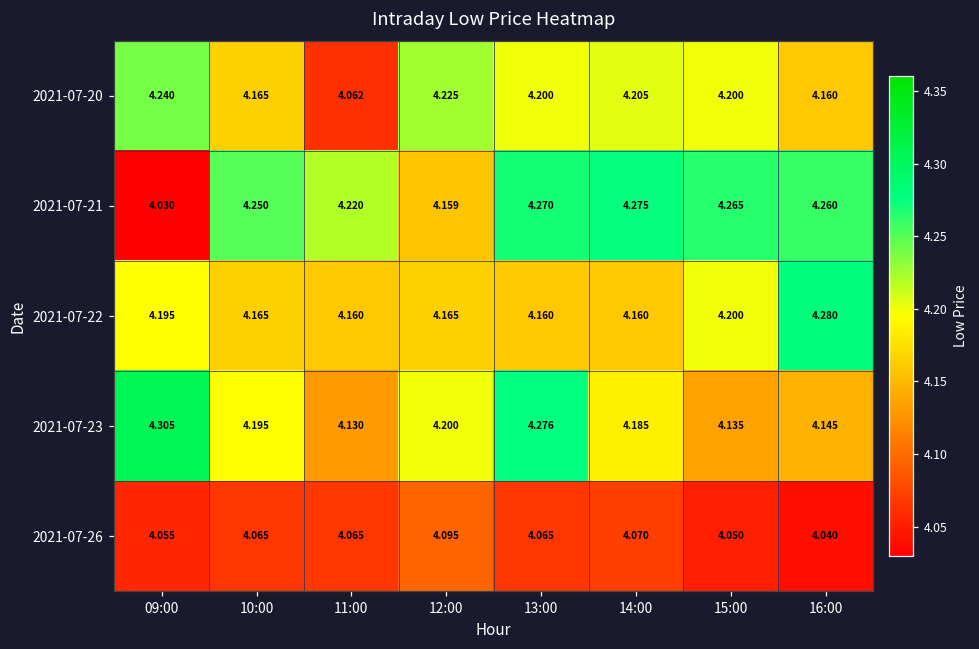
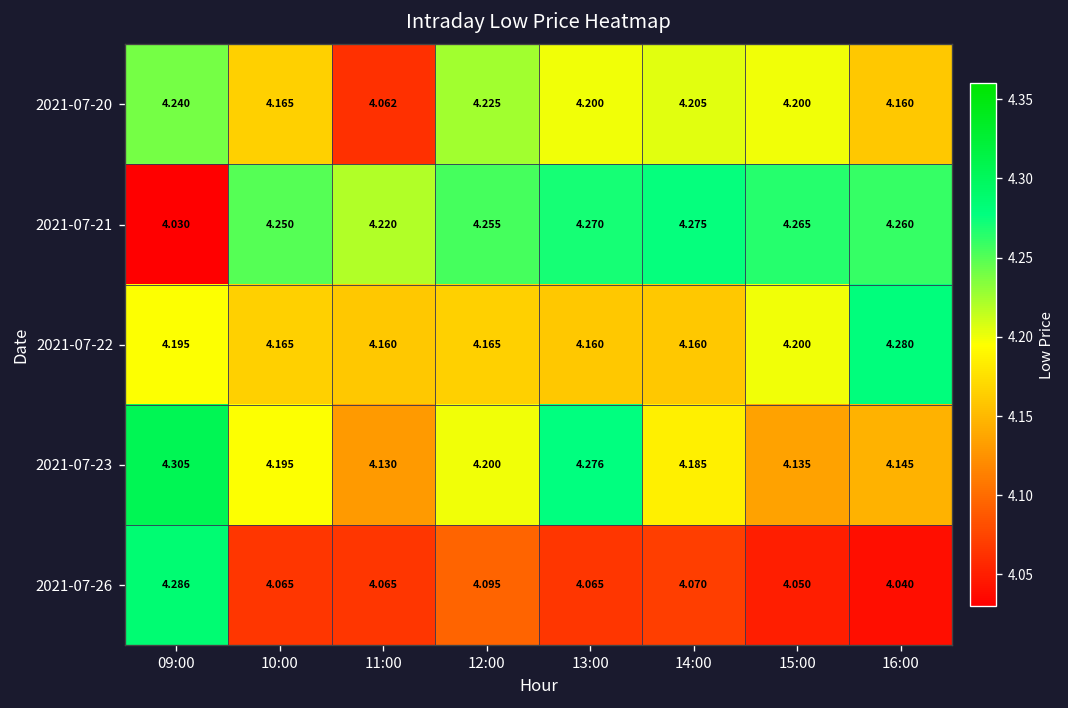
  {
    "2021-07-20": {
      "09:00": 4.240,
      "10:00": 4.165,
      "11:00": 4.062,
      "12:00": 4.225,
      "13:00": 4.200,
      "14:00": 4.205,
      "15:00": 4.200,
      "16:00": 4.160
    },
    "2021-07-21": {
      "09:00": 4.030,
      "10:00": 4.250,
      "11:00": 4.220,
-     "12:00": 4.159,
+     "12:00": 4.255,
      "13:00": 4.270,
      "14:00": 4.275,
      "15:00": 4.265,
      "16:00": 4.260
    },
    "2021-07-22": {
      "09:00": 4.195,
      "10:00": 4.165,
      "11:00": 4.160,
      "12:00": 4.165,
      "13:00": 4.160,
      "14:00": 4.160,
      "15:00": 4.200,
      "16:00": 4.280
    },
    "2021-07-23": {
      "09:00": 4.305,
      "10:00": 4.195,
      "11:00": 4.130,
      "12:00": 4.200,
      "13:00": 4.276,
      "14:00": 4.185,
      "15:00": 4.135,
      "16:00": 4.145
    },
    "2021-07-26": {
-     "09:00": 4.055,
+     "09:00": 4.286,
      "10:00": 4.065,
      "11:00": 4.065,
      "12:00": 4.095,
      "13:00": 4.065,
      "14:00": 4.070,
      "15:00": 4.050,
      "16:00": 4.040
    }
  }
